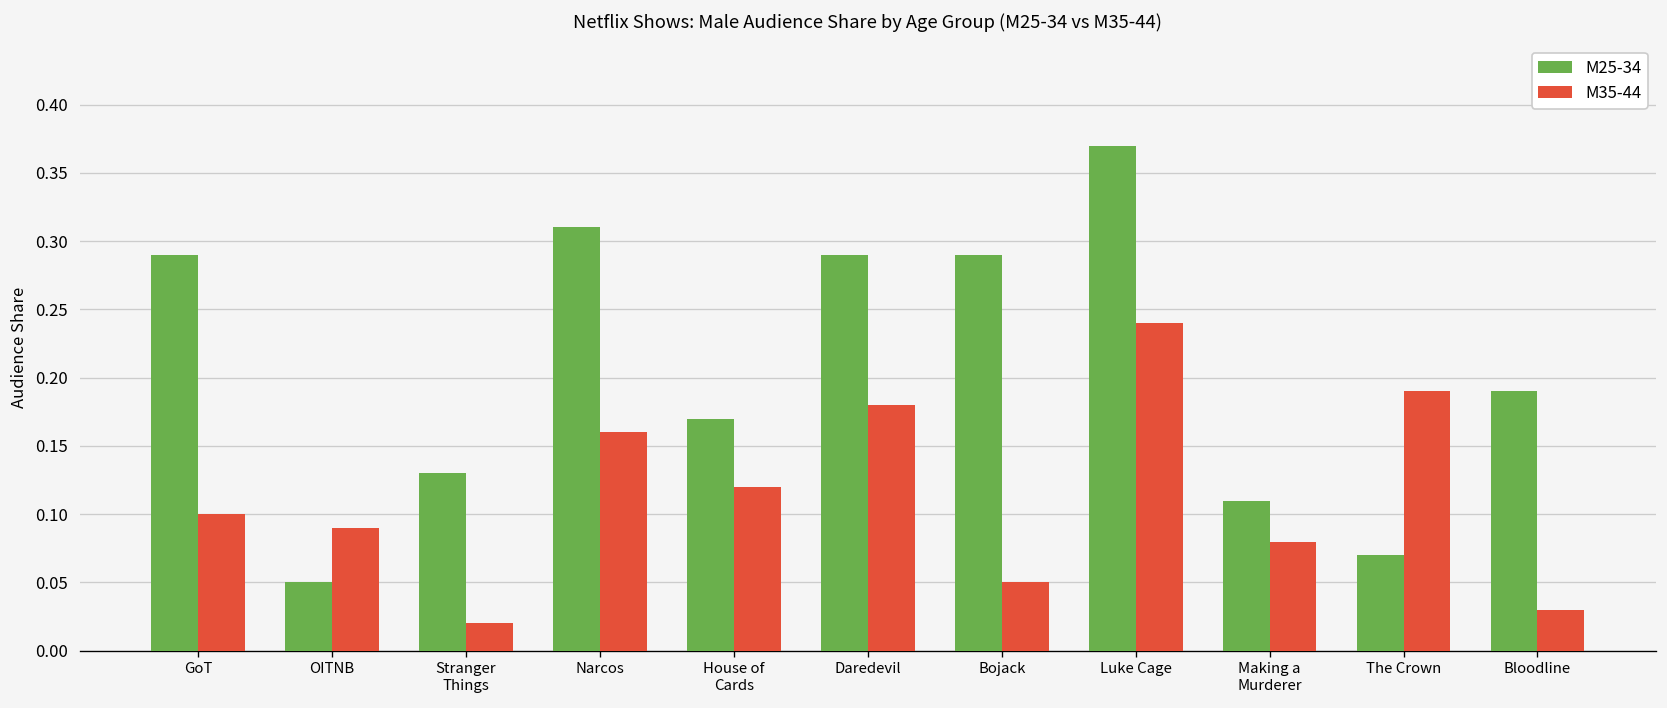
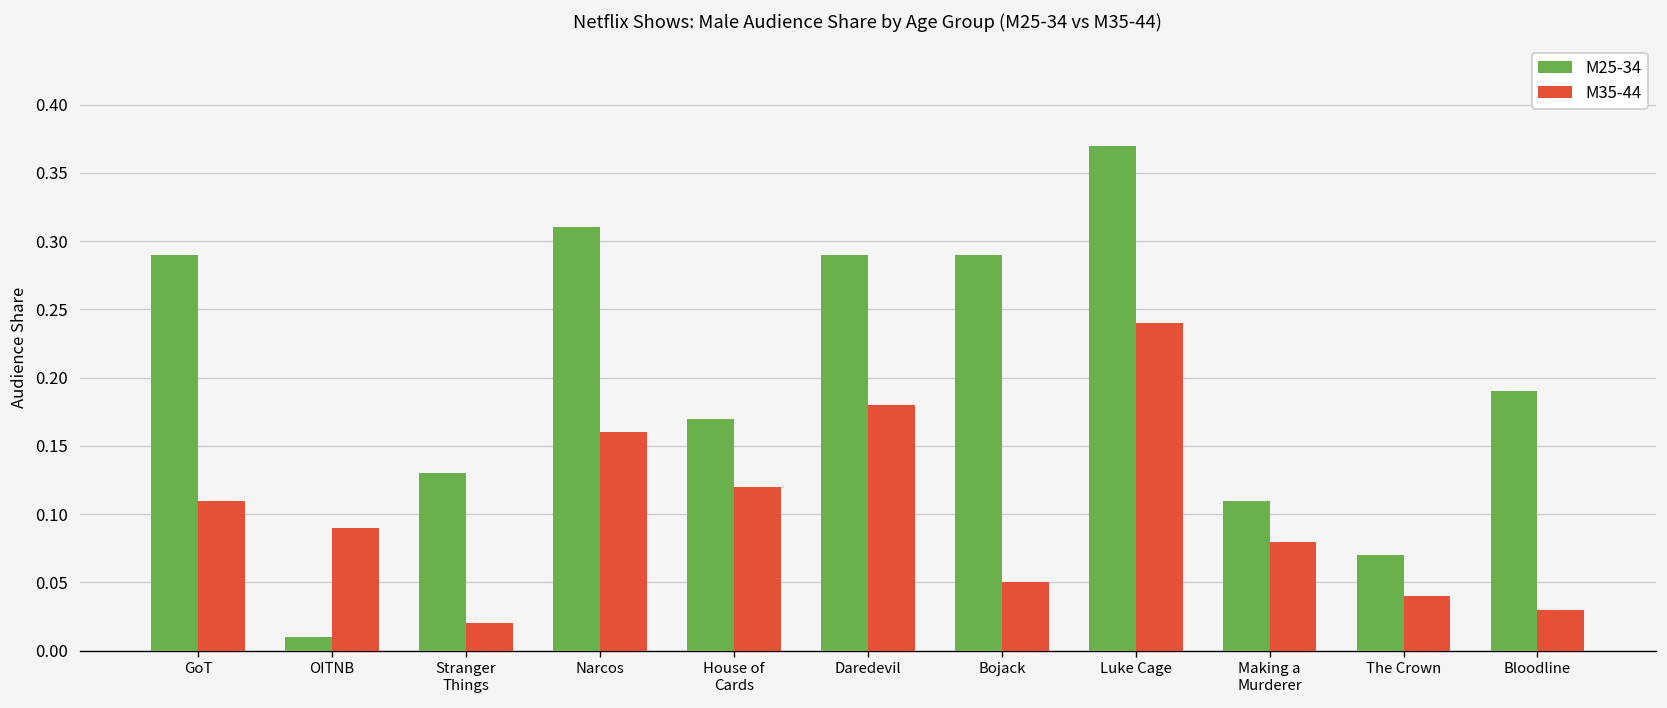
  {
    "M25-34": {
      "GoT": 0.29,
-     "OITNB": 0.05,
+     "OITNB": 0.01,
      "Stranger Things": 0.13,
      "Narcos": 0.31,
      "House of Cards": 0.17,
      "Daredevil": 0.29,
      "Bojack": 0.29,
      "Luke Cage": 0.37,
      "Making a Murderer": 0.11,
      "The Crown": 0.07,
      "Bloodline": 0.19
    },
    "M35-44": {
-     "GoT": 0.10,
+     "GoT": 0.11,
      "OITNB": 0.09,
      "Stranger Things": 0.02,
      "Narcos": 0.16,
      "House of Cards": 0.12,
      "Daredevil": 0.18,
      "Bojack": 0.05,
      "Luke Cage": 0.24,
      "Making a Murderer": 0.08,
-     "The Crown": 0.19,
+     "The Crown": 0.04,
      "Bloodline": 0.03
    }
  }
